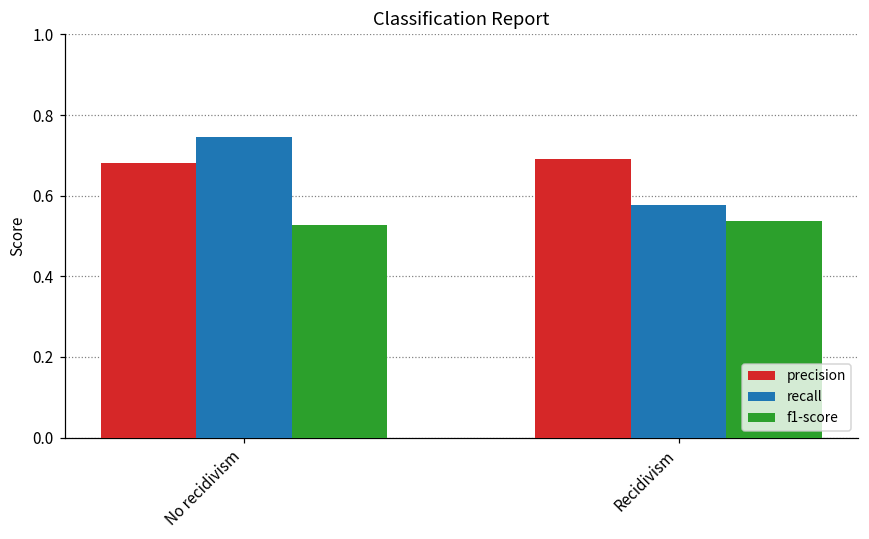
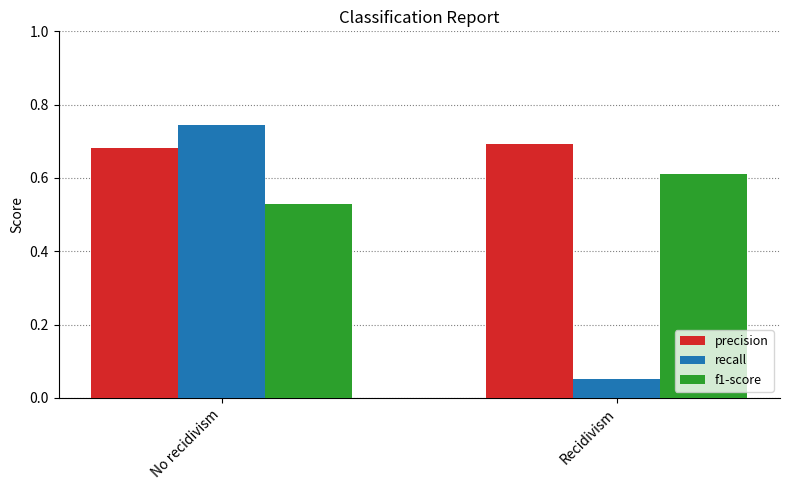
  {
    "precision": {
      "No recidivism": 0.68,
      "Recidivism": 0.69
    },
    "recall": {
      "No recidivism": 0.74,
-     "Recidivism": 0.58
+     "Recidivism": 0.05
    },
    "f1-score": {
      "No recidivism": 0.53,
-     "Recidivism": 0.54
+     "Recidivism": 0.61
    }
  }
